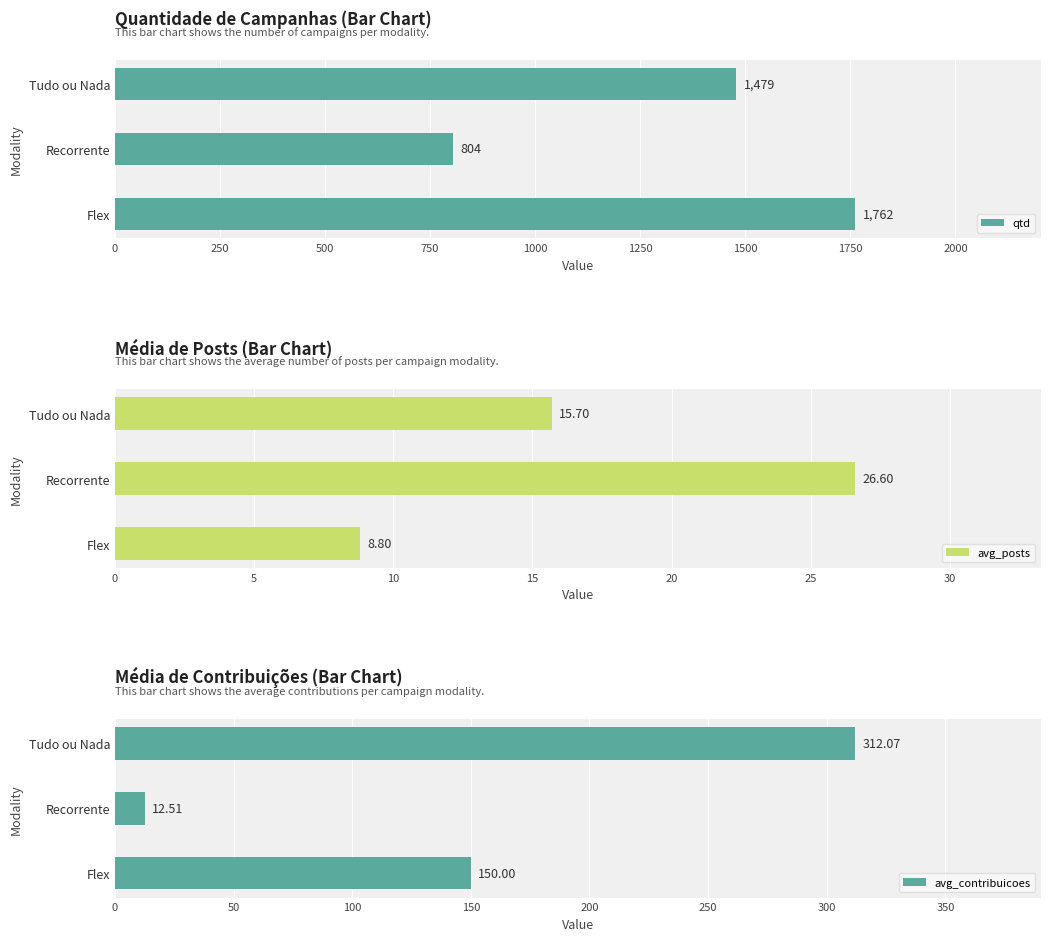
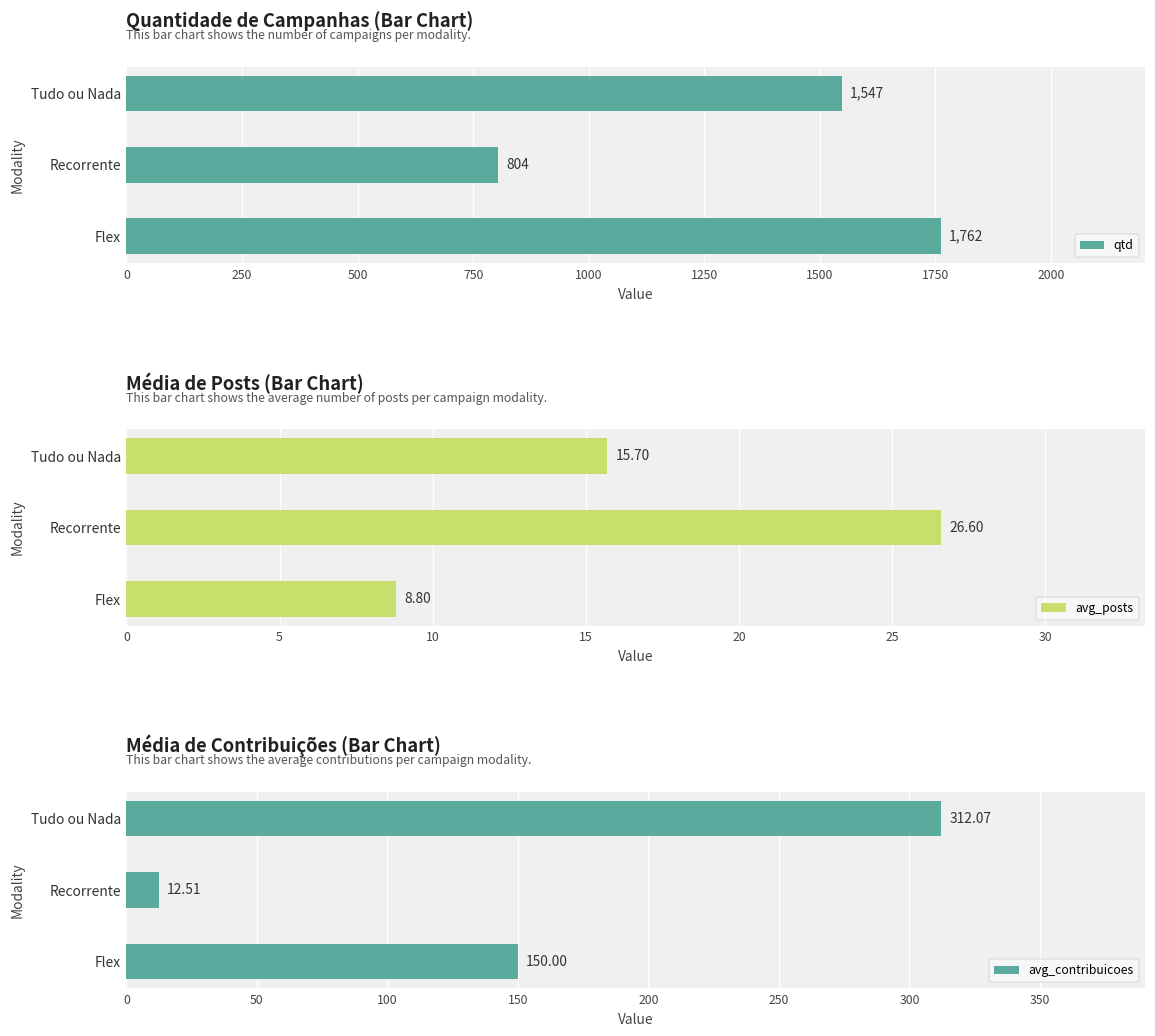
  {
    "This bar chart shows the number of campaigns per modality.": {
-     "Tudo ou Nada": "1,479",
+     "Tudo ou Nada": "1,547",
      "Recorrente": "804",
      "Flex": "1,762"
    },
    "This bar chart shows the average number of posts per campaign modality.": {
      "Tudo ou Nada": "15.70",
      "Recorrente": "26.60",
      "Flex": "8.80"
    },
    "This bar chart shows the average contributions per campaign modality.": {
      "Tudo ou Nada": "312.07",
      "Recorrente": "12.51",
      "Flex": "150.00"
    }
  }
